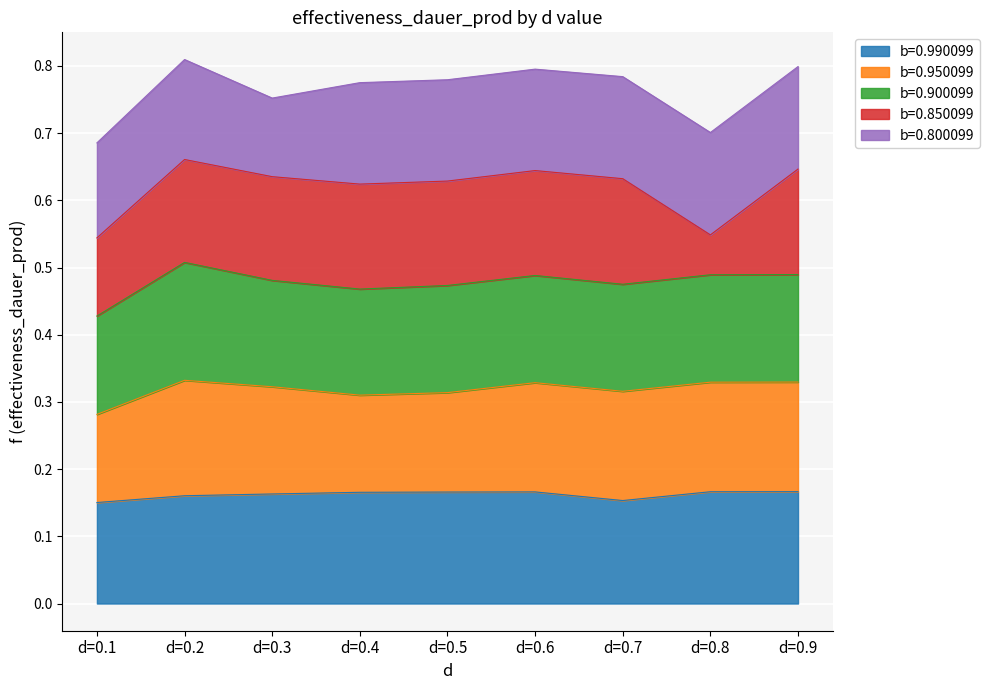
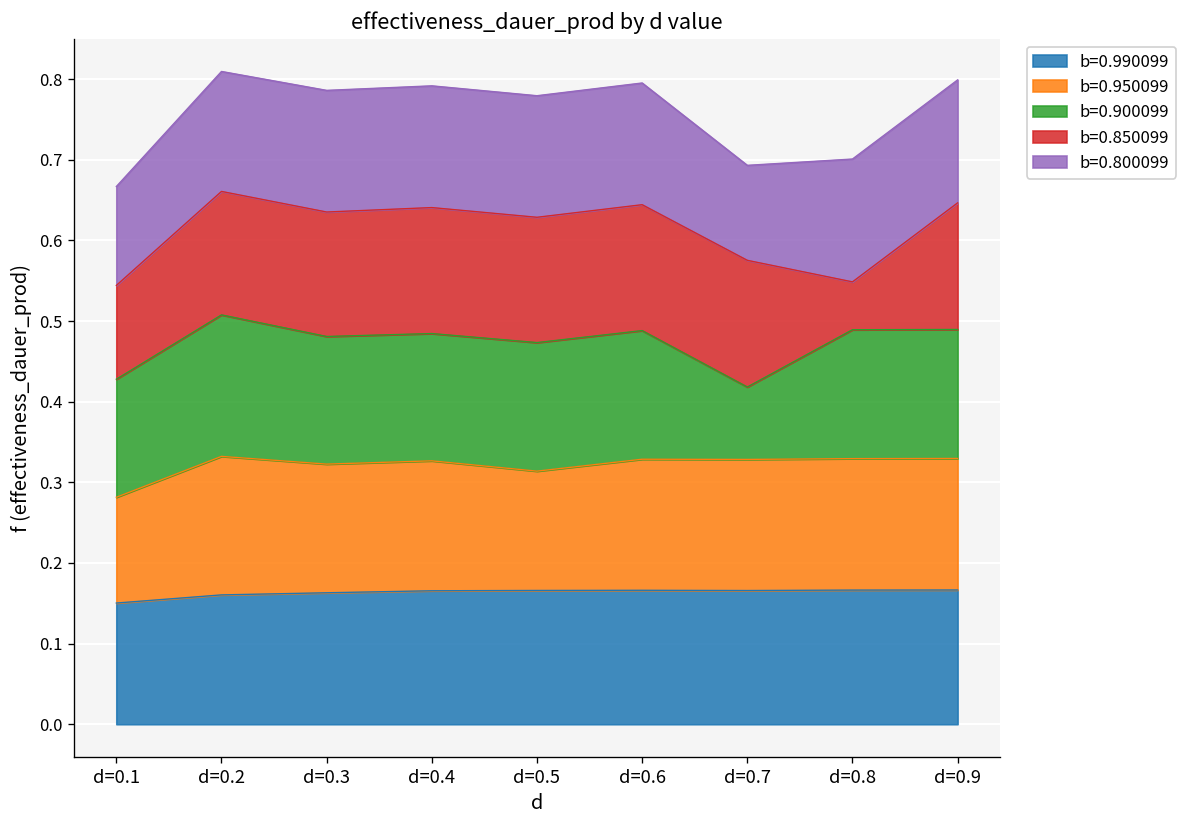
  {
    "b=0.990099": {
      "d=0.1": 0.15,
      "d=0.2": 0.16,
      "d=0.3": 0.16,
      "d=0.4": 0.17,
      "d=0.5": 0.17,
      "d=0.6": 0.17,
-     "d=0.7": 0.15,
+     "d=0.7": 0.17,
      "d=0.8": 0.17,
      "d=0.9": 0.17
    },
    "b=0.950099": {
      "d=0.1": 0.13,
      "d=0.2": 0.17,
      "d=0.3": 0.16,
-     "d=0.4": 0.14,
+     "d=0.4": 0.16,
      "d=0.5": 0.15,
      "d=0.6": 0.16,
      "d=0.7": 0.16,
      "d=0.8": 0.16,
      "d=0.9": 0.16
    },
    "b=0.900099": {
      "d=0.1": 0.15,
      "d=0.2": 0.18,
      "d=0.3": 0.16,
      "d=0.4": 0.16,
      "d=0.5": 0.16,
      "d=0.6": 0.16,
-     "d=0.7": 0.16,
+     "d=0.7": 0.09,
      "d=0.8": 0.16,
      "d=0.9": 0.16
    },
    "b=0.850099": {
      "d=0.1": 0.12,
      "d=0.2": 0.15,
      "d=0.3": 0.15,
      "d=0.4": 0.16,
      "d=0.5": 0.16,
      "d=0.6": 0.16,
      "d=0.7": 0.16,
      "d=0.8": 0.06,
      "d=0.9": 0.16
    },
    "b=0.800099": {
-     "d=0.1": 0.14,
+     "d=0.1": 0.12,
      "d=0.2": 0.15,
-     "d=0.3": 0.12,
+     "d=0.3": 0.15,
      "d=0.4": 0.15,
      "d=0.5": 0.15,
      "d=0.6": 0.15,
-     "d=0.7": 0.15,
+     "d=0.7": 0.12,
      "d=0.8": 0.15,
      "d=0.9": 0.15
    }
  }
